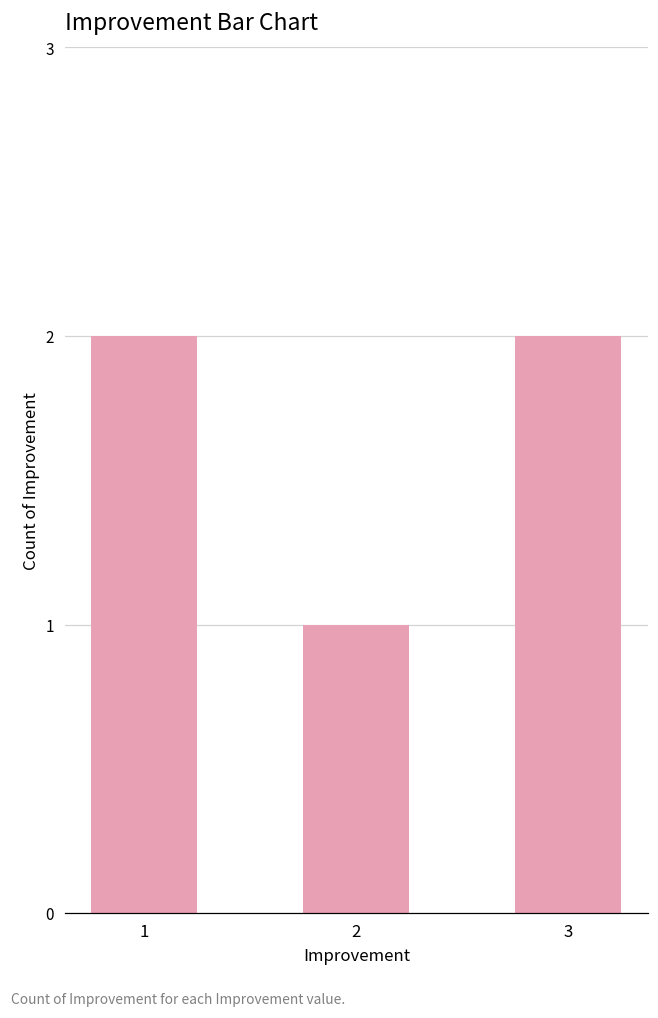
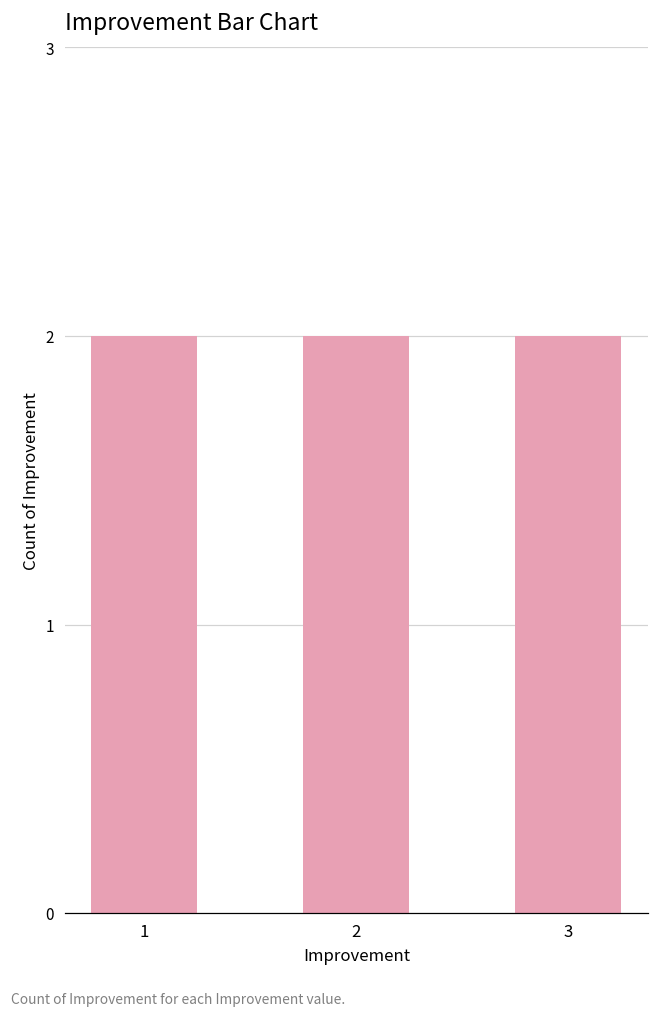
  {
    "1": 2,
-   "2": 1,
+   "2": 2,
    "3": 2
  }
